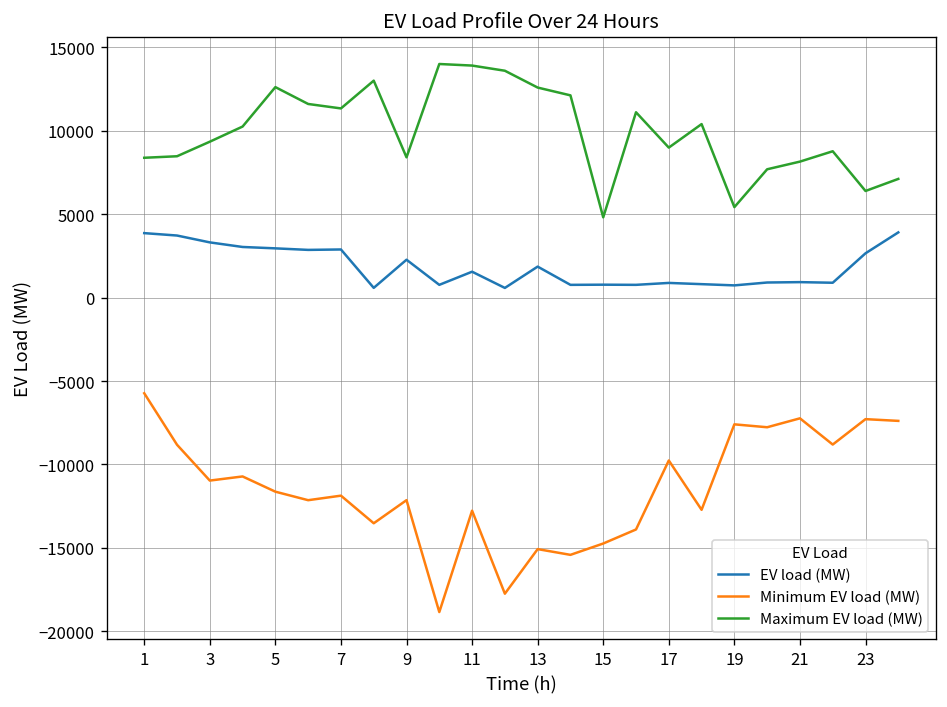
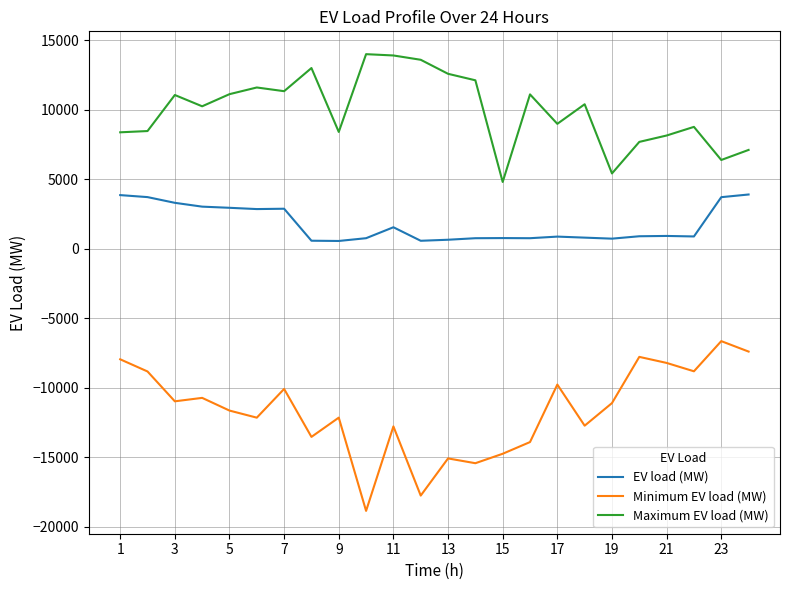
  {
    "EV load (MW)": {
      "1": 3900,
      "3": 3300,
      "5": 3000,
      "7": 2900,
-     "9": 2300,
+     "9": 600,
      "11": 1600,
-     "13": 1900,
+     "13": 700,
      "15": 800,
      "17": 900,
      "19": 700,
      "21": 900,
-     "23": 2700
+     "23": 3700
    },
    "Minimum EV load (MW)": {
-     "1": -5700,
+     "1": -7900,
      "3": -11000,
      "5": -11600,
-     "7": -11900,
+     "7": -10100,
      "9": -12100,
      "11": -12800,
      "13": -15100,
      "15": -14700,
      "17": -9800,
-     "19": -7600,
-     "21": -7200,
-     "23": -7300
+     "19": -11100,
+     "21": -8200,
+     "23": -6600
    },
    "Maximum EV load (MW)": {
      "1": 8400,
-     "3": 9300,
-     "5": 12600,
+     "3": 11100,
+     "5": 11100,
      "7": 11300,
      "9": 8400,
      "11": 13900,
      "13": 12600,
      "15": 4800,
      "17": 9000,
      "19": 5400,
      "21": 8200,
      "23": 6400
    }
  }
